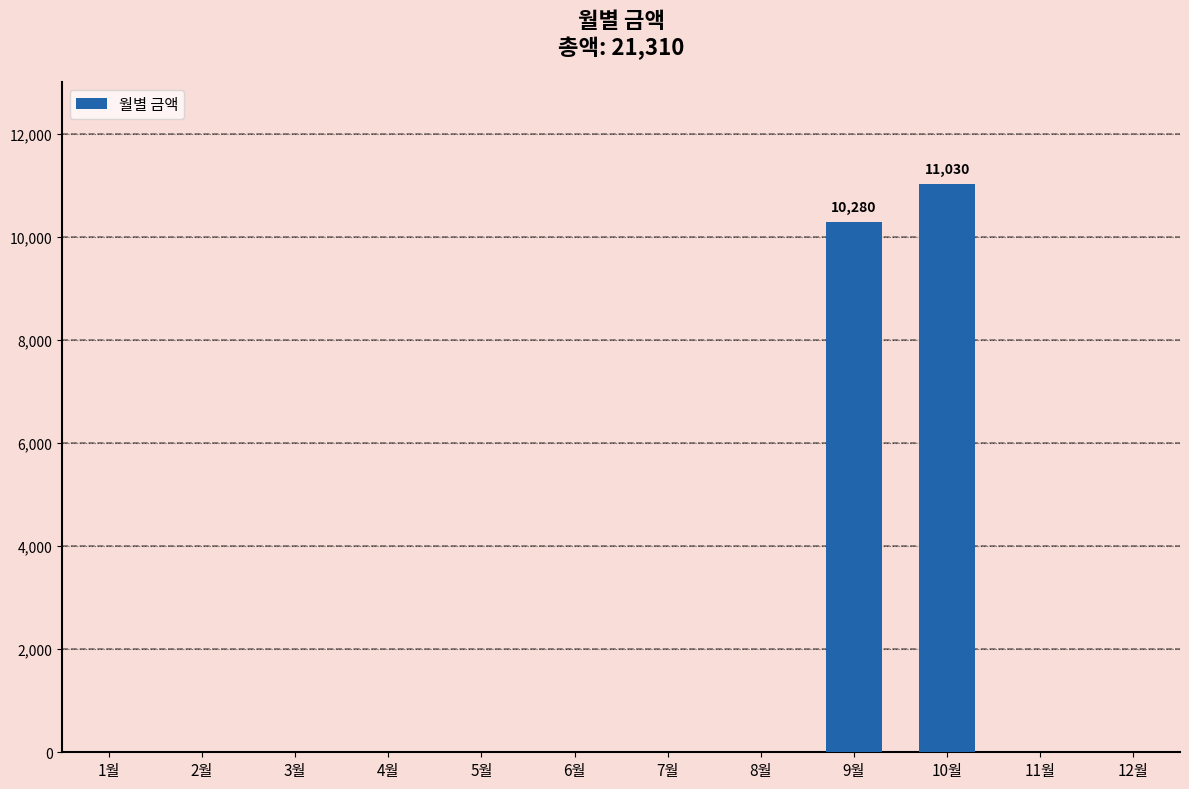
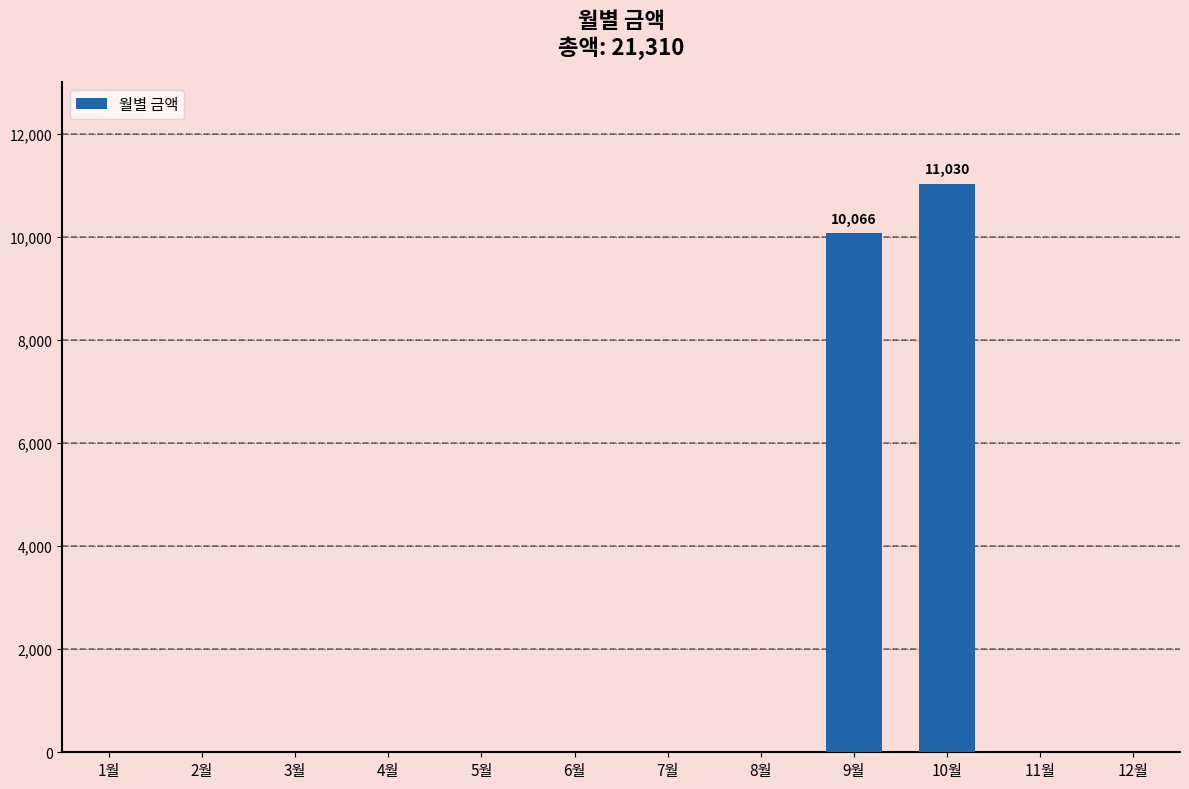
  {
-   "9월": "10,280",
+   "9월": "10,066",
    "10월": "11,030"
  }
